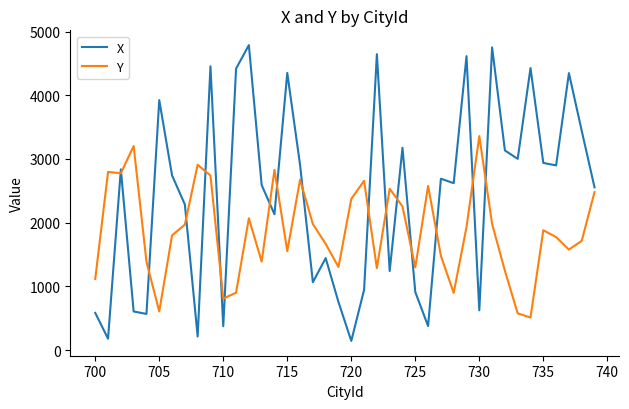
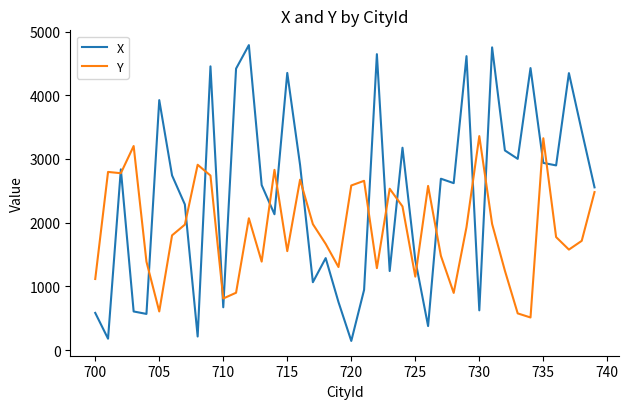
  {
    "X": {
      "700": 600,
      "705": 3900,
-     "710": 400,
+     "710": 700,
      "715": 4400,
      "720": 100,
-     "725": 900,
+     "725": 1400,
      "730": 600,
      "735": 2900
    },
    "Y": {
      "700": 1100,
      "705": 600,
      "710": 800,
      "715": 1600,
-     "720": 2400,
-     "725": 1300,
+     "720": 2600,
+     "725": 1200,
      "730": 3400,
-     "735": 1900
+     "735": 3300
    }
  }
